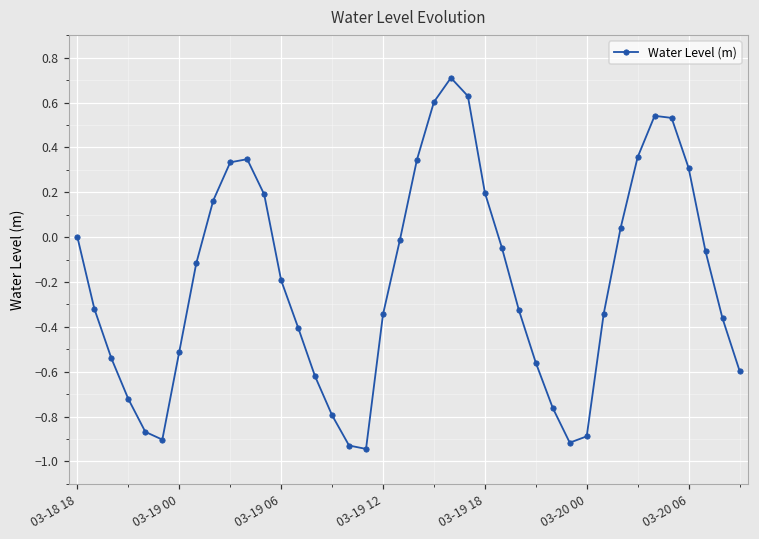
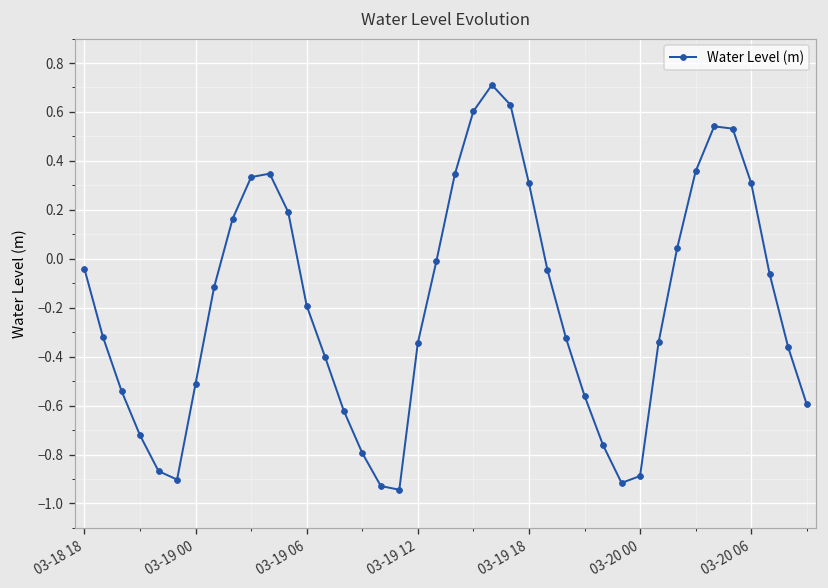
  {
-   "03-18 18": 0.00,
+   "03-18 18": -0.04,
    "03-19 00": -0.51,
    "03-19 06": -0.19,
    "03-19 12": -0.34,
-   "03-19 18": 0.20,
+   "03-19 18": 0.31,
    "03-20 00": -0.89,
    "03-20 06": 0.31
  }
